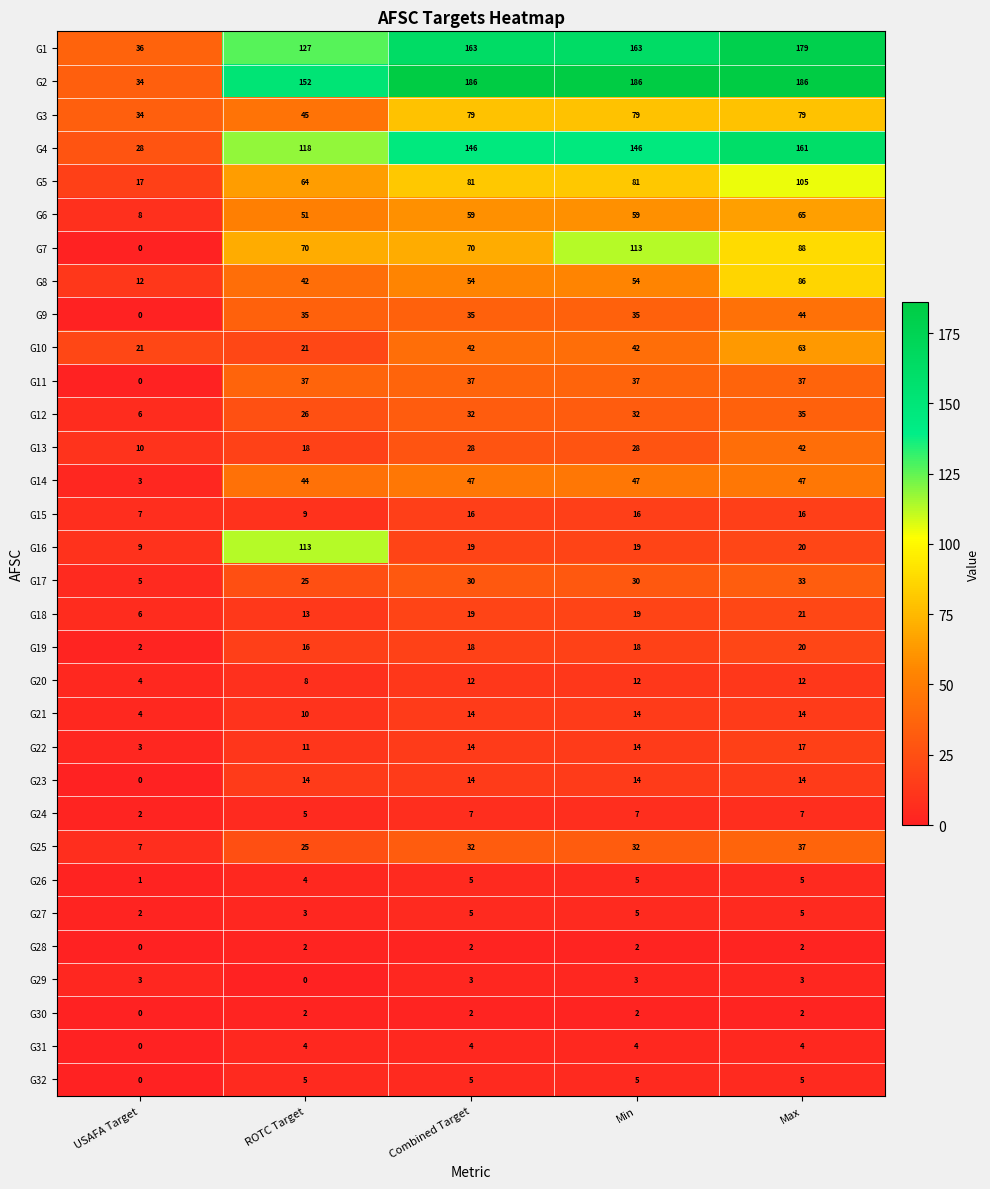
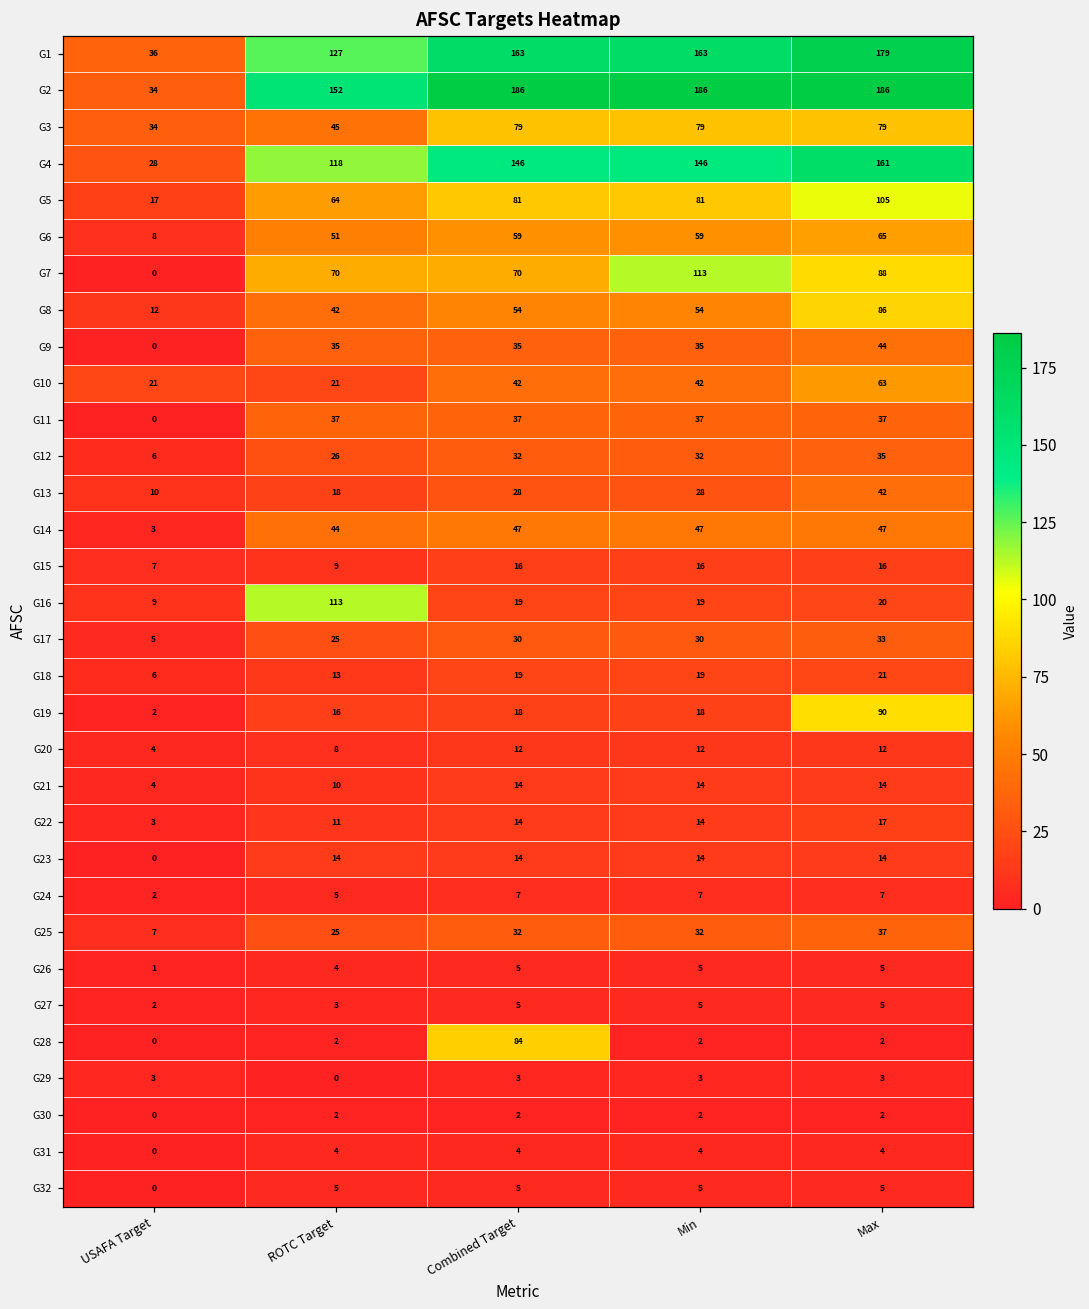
  {
    "G1": {
      "USAFA Target": 36,
      "ROTC Target": 127,
      "Combined Target": 163,
      "Min": 163,
      "Max": 179
    },
    "G2": {
      "USAFA Target": 34,
      "ROTC Target": 152,
      "Combined Target": 186,
      "Min": 186,
      "Max": 186
    },
    "G3": {
      "USAFA Target": 34,
      "ROTC Target": 45,
      "Combined Target": 79,
      "Min": 79,
      "Max": 79
    },
    "G4": {
      "USAFA Target": 28,
      "ROTC Target": 118,
      "Combined Target": 146,
      "Min": 146,
      "Max": 161
    },
    "G5": {
      "USAFA Target": 17,
      "ROTC Target": 64,
      "Combined Target": 81,
      "Min": 81,
      "Max": 105
    },
    "G6": {
      "USAFA Target": 8,
      "ROTC Target": 51,
      "Combined Target": 59,
      "Min": 59,
      "Max": 65
    },
    "G7": {
      "USAFA Target": 0,
      "ROTC Target": 70,
      "Combined Target": 70,
      "Min": 113,
      "Max": 88
    },
    "G8": {
      "USAFA Target": 12,
      "ROTC Target": 42,
      "Combined Target": 54,
      "Min": 54,
      "Max": 86
    },
    "G9": {
      "USAFA Target": 0,
      "ROTC Target": 35,
      "Combined Target": 35,
      "Min": 35,
      "Max": 44
    },
    "G10": {
      "USAFA Target": 21,
      "ROTC Target": 21,
      "Combined Target": 42,
      "Min": 42,
      "Max": 63
    },
    "G11": {
      "USAFA Target": 0,
      "ROTC Target": 37,
      "Combined Target": 37,
      "Min": 37,
      "Max": 37
    },
    "G12": {
      "USAFA Target": 6,
      "ROTC Target": 26,
      "Combined Target": 32,
      "Min": 32,
      "Max": 35
    },
    "G13": {
      "USAFA Target": 10,
      "ROTC Target": 18,
      "Combined Target": 28,
      "Min": 28,
      "Max": 42
    },
    "G14": {
      "USAFA Target": 3,
      "ROTC Target": 44,
      "Combined Target": 47,
      "Min": 47,
      "Max": 47
    },
    "G15": {
      "USAFA Target": 7,
      "ROTC Target": 9,
      "Combined Target": 16,
      "Min": 16,
      "Max": 16
    },
    "G16": {
      "USAFA Target": 9,
      "ROTC Target": 113,
      "Combined Target": 19,
      "Min": 19,
      "Max": 20
    },
    "G17": {
      "USAFA Target": 5,
      "ROTC Target": 25,
      "Combined Target": 30,
      "Min": 30,
      "Max": 33
    },
    "G18": {
      "USAFA Target": 6,
      "ROTC Target": 13,
      "Combined Target": 19,
      "Min": 19,
      "Max": 21
    },
    "G19": {
      "USAFA Target": 2,
      "ROTC Target": 16,
      "Combined Target": 18,
      "Min": 18,
-     "Max": 20
+     "Max": 90
    },
    "G20": {
      "USAFA Target": 4,
      "ROTC Target": 8,
      "Combined Target": 12,
      "Min": 12,
      "Max": 12
    },
    "G21": {
      "USAFA Target": 4,
      "ROTC Target": 10,
      "Combined Target": 14,
      "Min": 14,
      "Max": 14
    },
    "G22": {
      "USAFA Target": 3,
      "ROTC Target": 11,
      "Combined Target": 14,
      "Min": 14,
      "Max": 17
    },
    "G23": {
      "USAFA Target": 0,
      "ROTC Target": 14,
      "Combined Target": 14,
      "Min": 14,
      "Max": 14
    },
    "G24": {
      "USAFA Target": 2,
      "ROTC Target": 5,
      "Combined Target": 7,
      "Min": 7,
      "Max": 7
    },
    "G25": {
      "USAFA Target": 7,
      "ROTC Target": 25,
      "Combined Target": 32,
      "Min": 32,
      "Max": 37
    },
    "G26": {
      "USAFA Target": 1,
      "ROTC Target": 4,
      "Combined Target": 5,
      "Min": 5,
      "Max": 5
    },
    "G27": {
      "USAFA Target": 2,
      "ROTC Target": 3,
      "Combined Target": 5,
      "Min": 5,
      "Max": 5
    },
    "G28": {
      "USAFA Target": 0,
      "ROTC Target": 2,
-     "Combined Target": 2,
+     "Combined Target": 84,
      "Min": 2,
      "Max": 2
    },
    "G29": {
      "USAFA Target": 3,
      "ROTC Target": 0,
      "Combined Target": 3,
      "Min": 3,
      "Max": 3
    },
    "G30": {
      "USAFA Target": 0,
      "ROTC Target": 2,
      "Combined Target": 2,
      "Min": 2,
      "Max": 2
    },
    "G31": {
      "USAFA Target": 0,
      "ROTC Target": 4,
      "Combined Target": 4,
      "Min": 4,
      "Max": 4
    },
    "G32": {
      "USAFA Target": 0,
      "ROTC Target": 5,
      "Combined Target": 5,
      "Min": 5,
      "Max": 5
    }
  }
